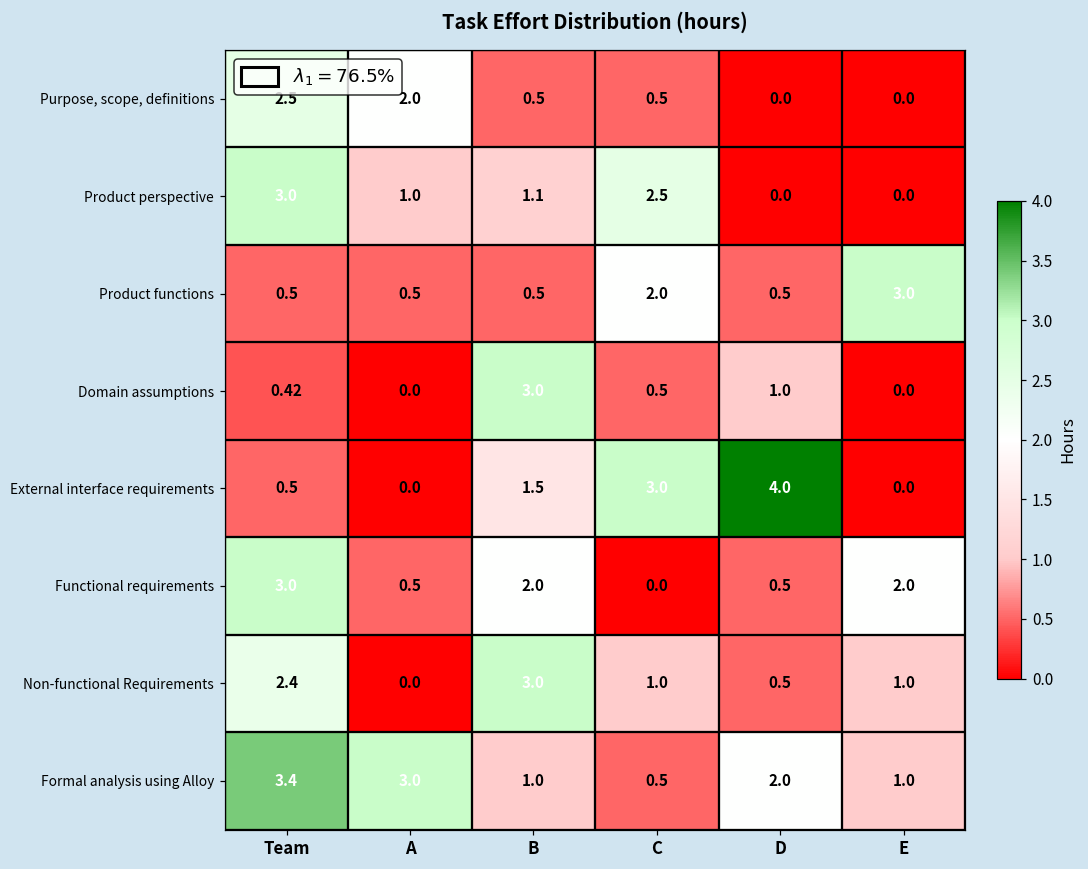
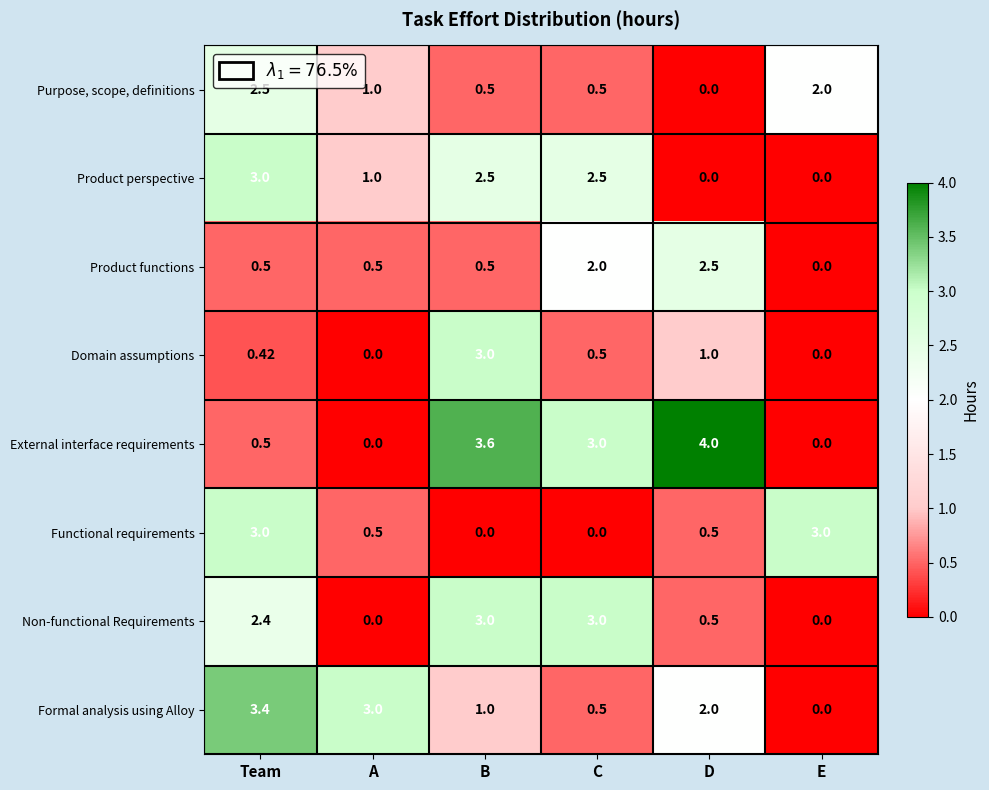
  {
    "Purpose, scope, definitions": {
-     "A": 2.0,
+     "A": 1.0,
      "B": 0.5,
      "C": 0.5,
      "D": 0.0,
-     "E": 0.0
+     "E": 2.0
    },
    "Product perspective": {
      "Team": 3.0,
      "A": 1.0,
-     "B": 1.1,
+     "B": 2.5,
      "C": 2.5,
      "D": 0.0,
      "E": 0.0
    },
    "Product functions": {
      "Team": 0.5,
      "A": 0.5,
      "B": 0.5,
      "C": 2.0,
-     "D": 0.5,
-     "E": 3.0
+     "D": 2.5,
+     "E": 0.0
    },
    "Domain assumptions": {
      "Team": 0.42,
      "A": 0.0,
      "B": 3.0,
      "C": 0.5,
      "D": 1.0,
      "E": 0.0
    },
    "External interface requirements": {
      "Team": 0.5,
      "A": 0.0,
-     "B": 1.5,
+     "B": 3.6,
      "C": 3.0,
      "D": 4.0,
      "E": 0.0
    },
    "Functional requirements": {
      "Team": 3.0,
      "A": 0.5,
-     "B": 2.0,
+     "B": 0.0,
      "C": 0.0,
      "D": 0.5,
-     "E": 2.0
+     "E": 3.0
    },
    "Non-functional Requirements": {
      "Team": 2.4,
      "A": 0.0,
      "B": 3.0,
-     "C": 1.0,
+     "C": 3.0,
      "D": 0.5,
-     "E": 1.0
+     "E": 0.0
    },
    "Formal analysis using Alloy": {
      "Team": 3.4,
      "A": 3.0,
      "B": 1.0,
      "C": 0.5,
      "D": 2.0,
-     "E": 1.0
+     "E": 0.0
    }
  }
